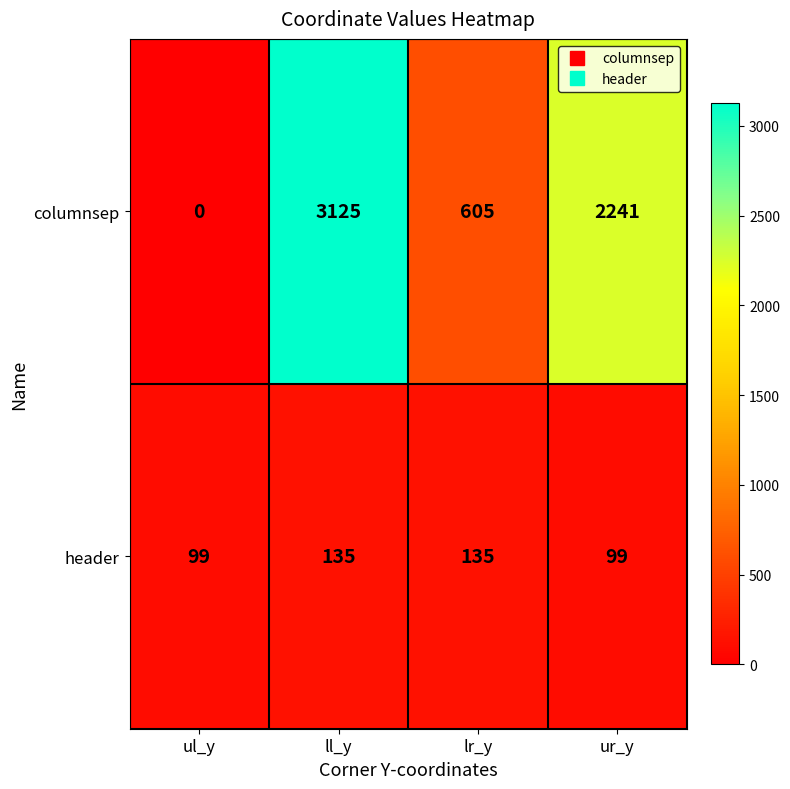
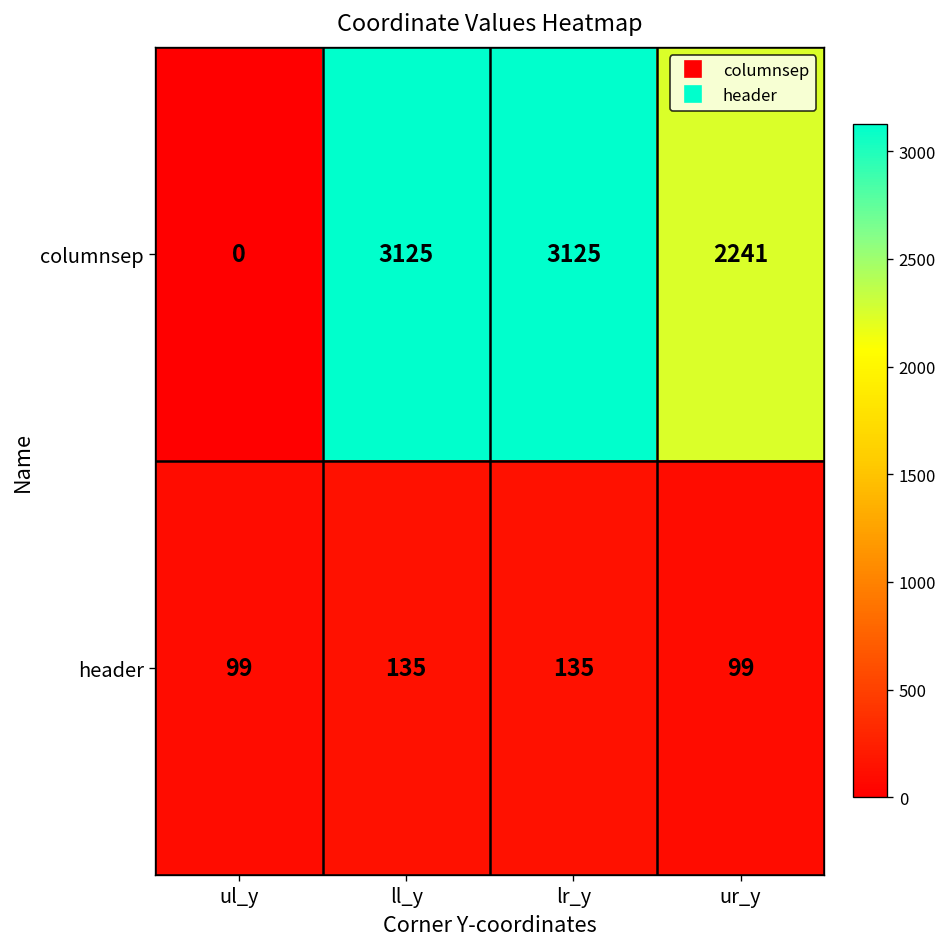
  {
    "columnsep": {
      "ul_y": 0,
      "ll_y": 3125,
-     "lr_y": 605,
+     "lr_y": 3125,
      "ur_y": 2241
    },
    "header": {
      "ul_y": 99,
      "ll_y": 135,
      "lr_y": 135,
      "ur_y": 99
    }
  }
